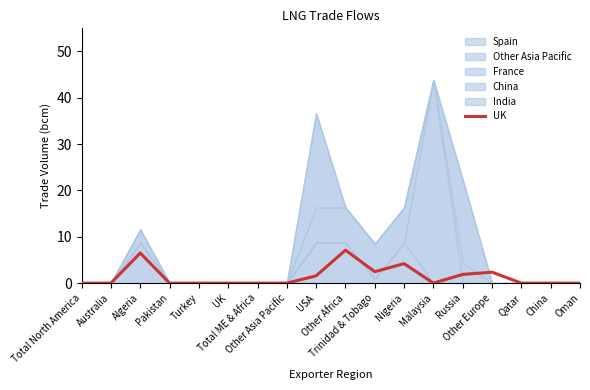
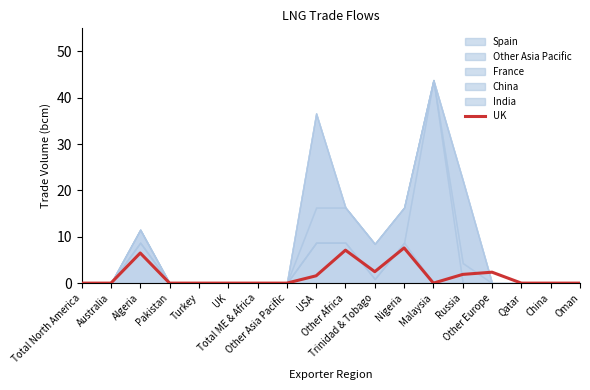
  {
    "UK": {
      "Algeria": 7,
      "USA": 2,
      "Other Africa": 7,
      "Trinidad & Tobago": 2,
-     "Nigeria": 4,
+     "Nigeria": 8,
      "Russia": 2,
      "Other Europe": 2
    }
  }
